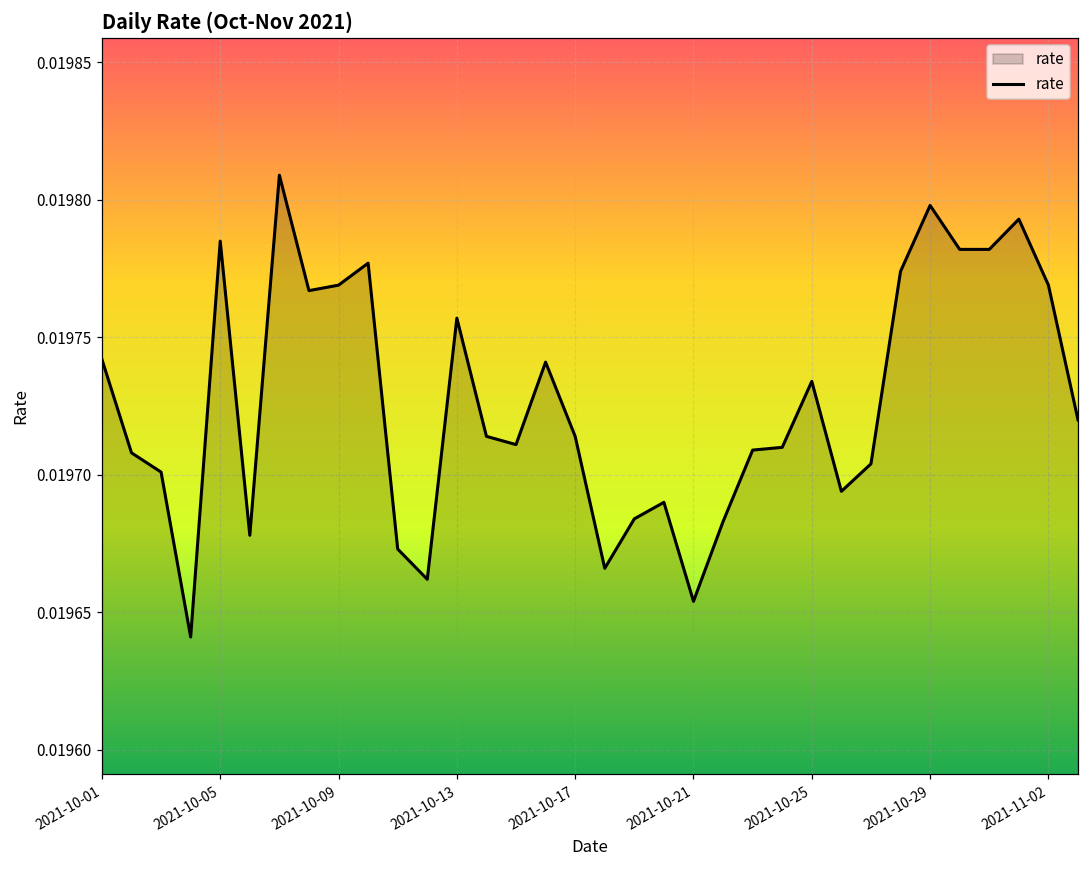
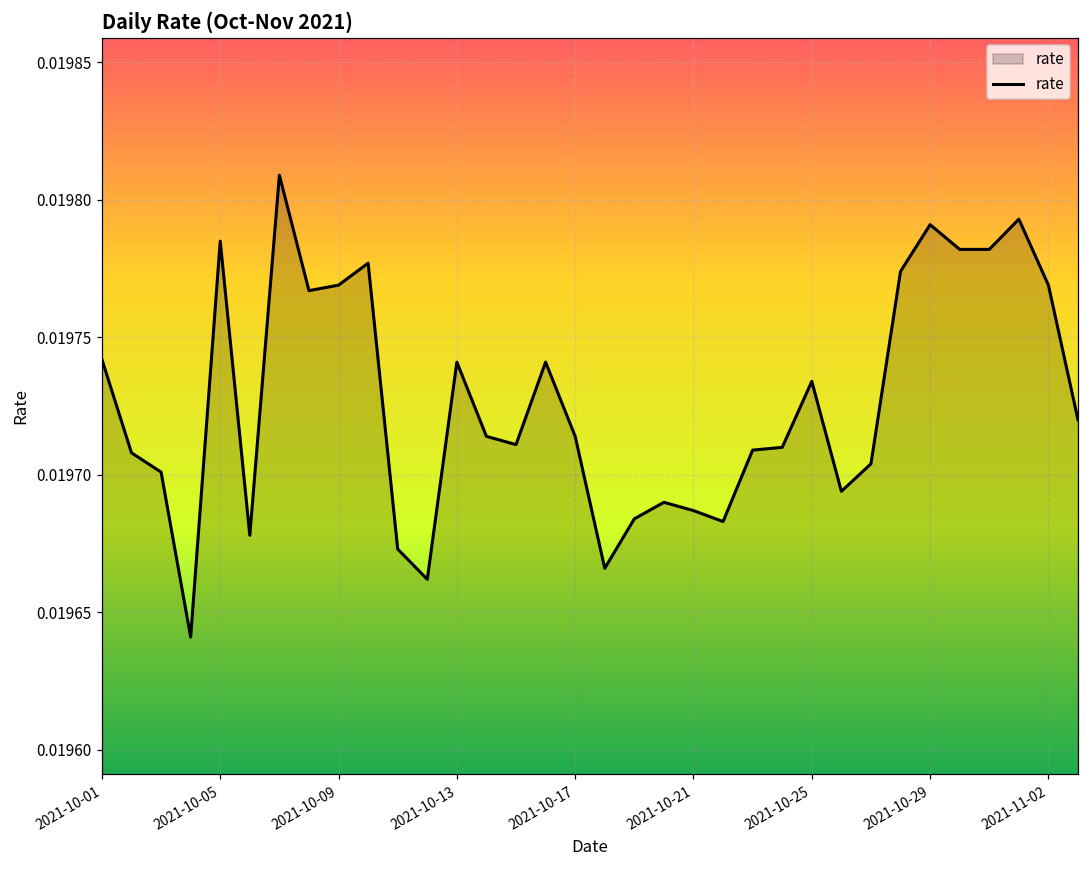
  {
    "2021-10-01": 0.019742,
    "2021-10-05": 0.019785,
    "2021-10-09": 0.019769,
-   "2021-10-13": 0.019757,
+   "2021-10-13": 0.019741,
    "2021-10-17": 0.019714,
-   "2021-10-21": 0.019654,
+   "2021-10-21": 0.019687,
    "2021-10-25": 0.019734,
-   "2021-10-29": 0.019798,
+   "2021-10-29": 0.019791,
    "2021-11-02": 0.019769
  }
